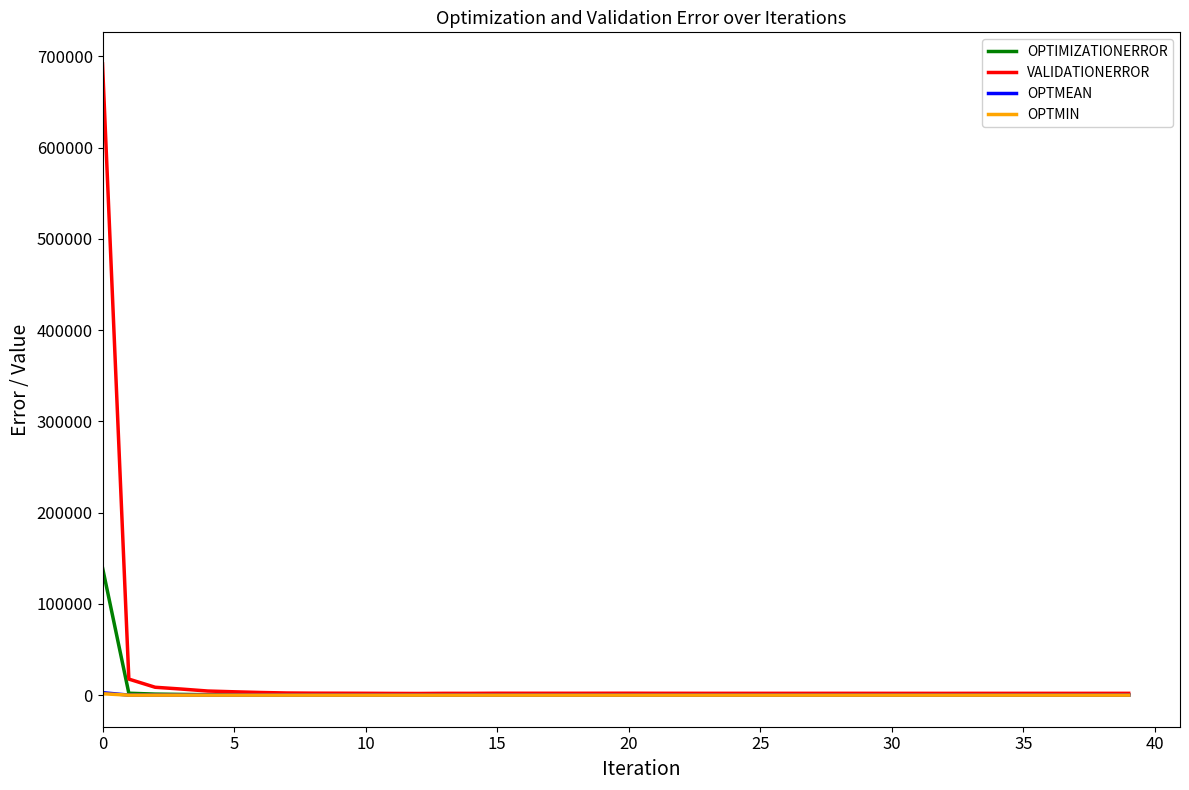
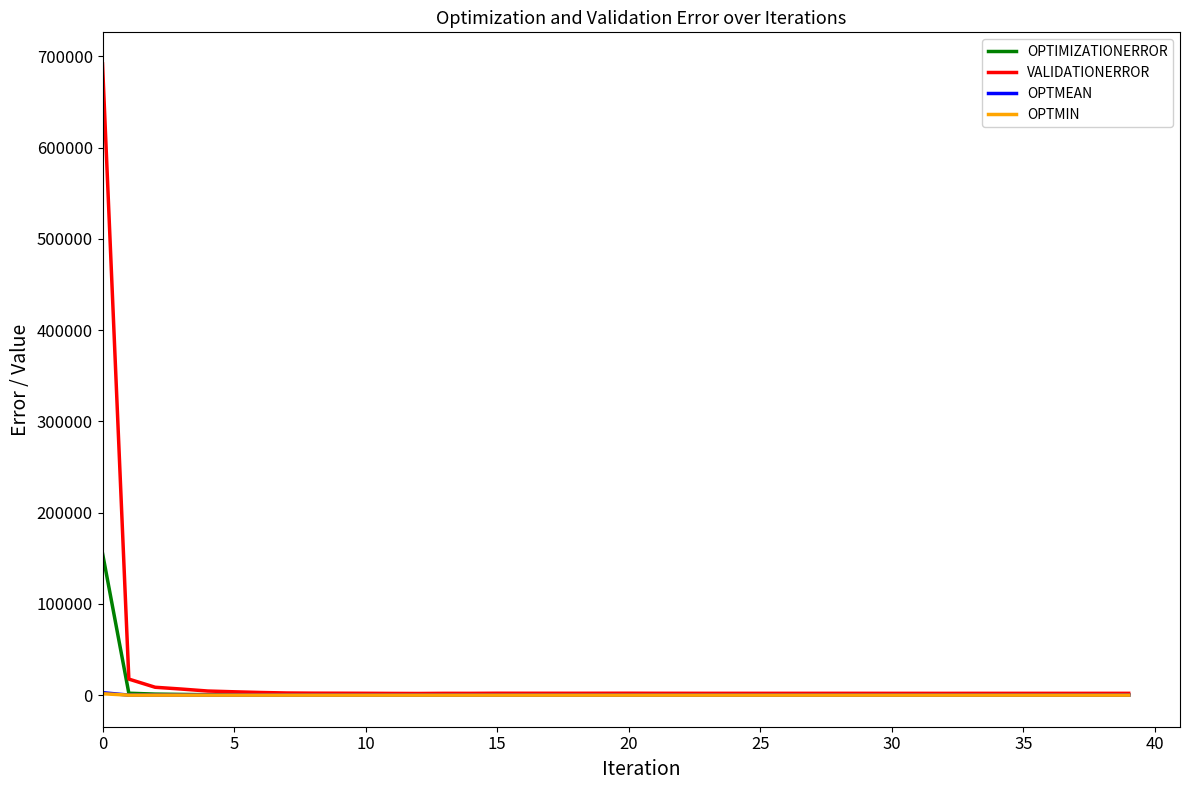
  {
    "OPTIMIZATIONERROR": {
-     "0": 140000
+     "0": 160000
    },
    "VALIDATIONERROR": {
      "0": 690000,
      "5": 0
    }
  }
